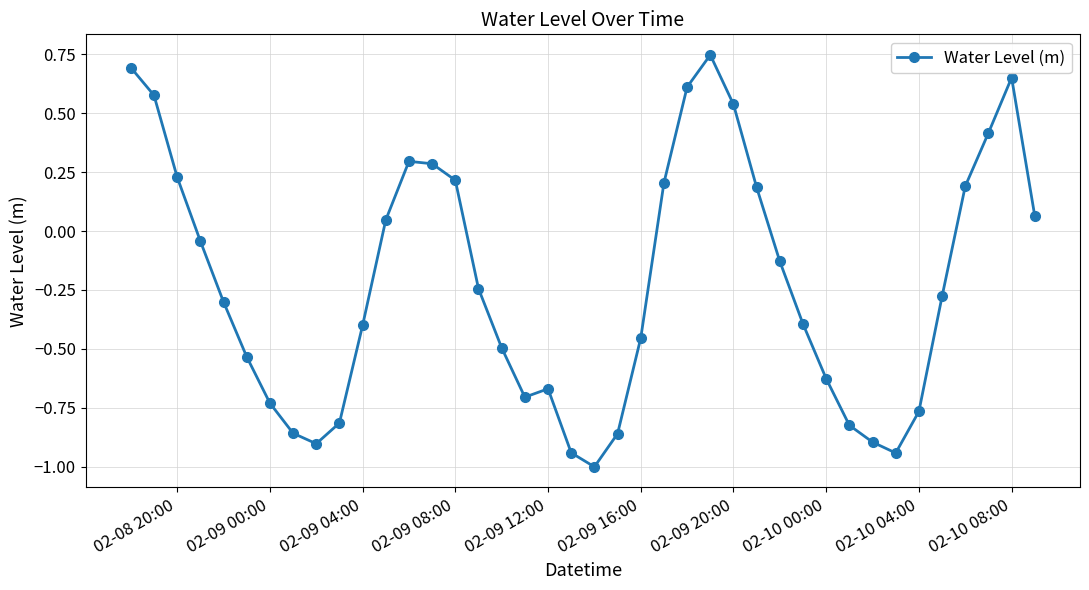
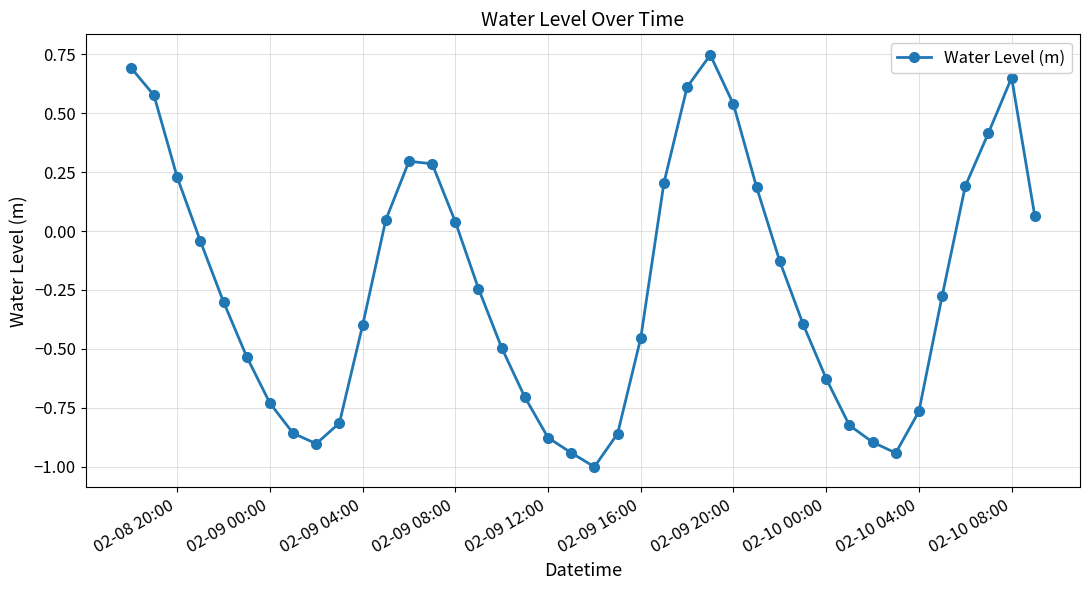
  {
    "02-08 20:00": 0.23,
    "02-09 00:00": -0.73,
    "02-09 04:00": -0.40,
-   "02-09 08:00": 0.22,
-   "02-09 12:00": -0.67,
+   "02-09 08:00": 0.04,
+   "02-09 12:00": -0.88,
    "02-09 16:00": -0.45,
    "02-09 20:00": 0.54,
    "02-10 00:00": -0.63,
    "02-10 04:00": -0.77,
    "02-10 08:00": 0.65
  }
